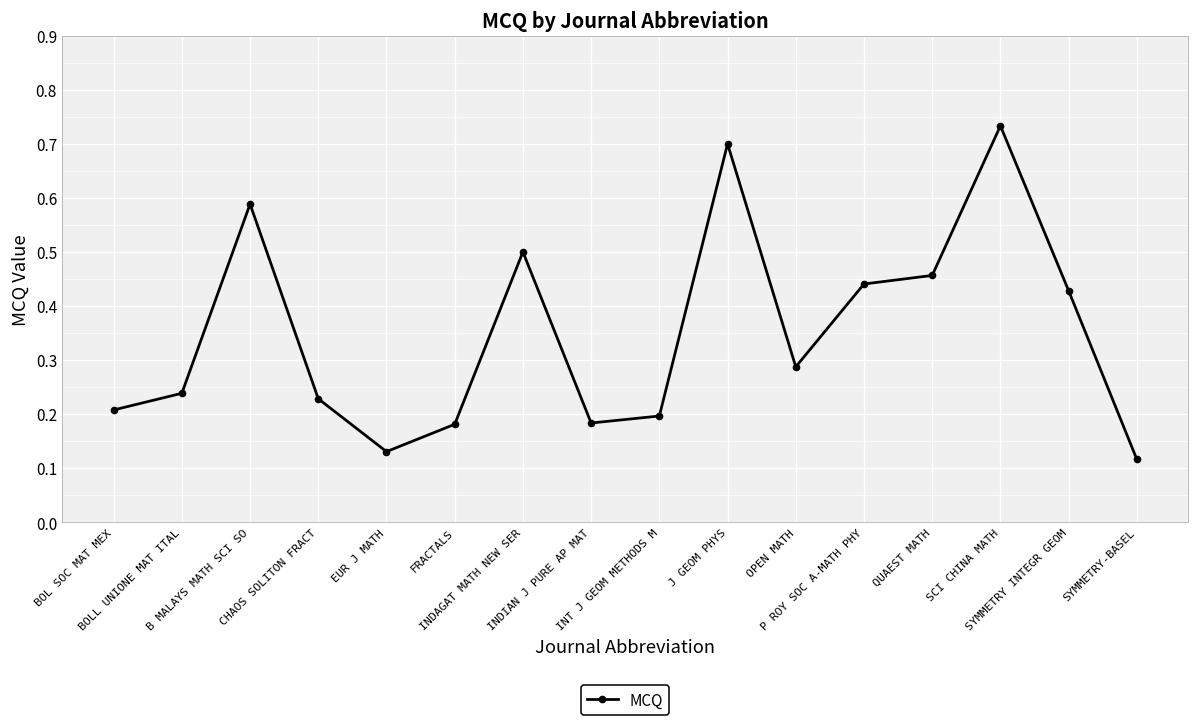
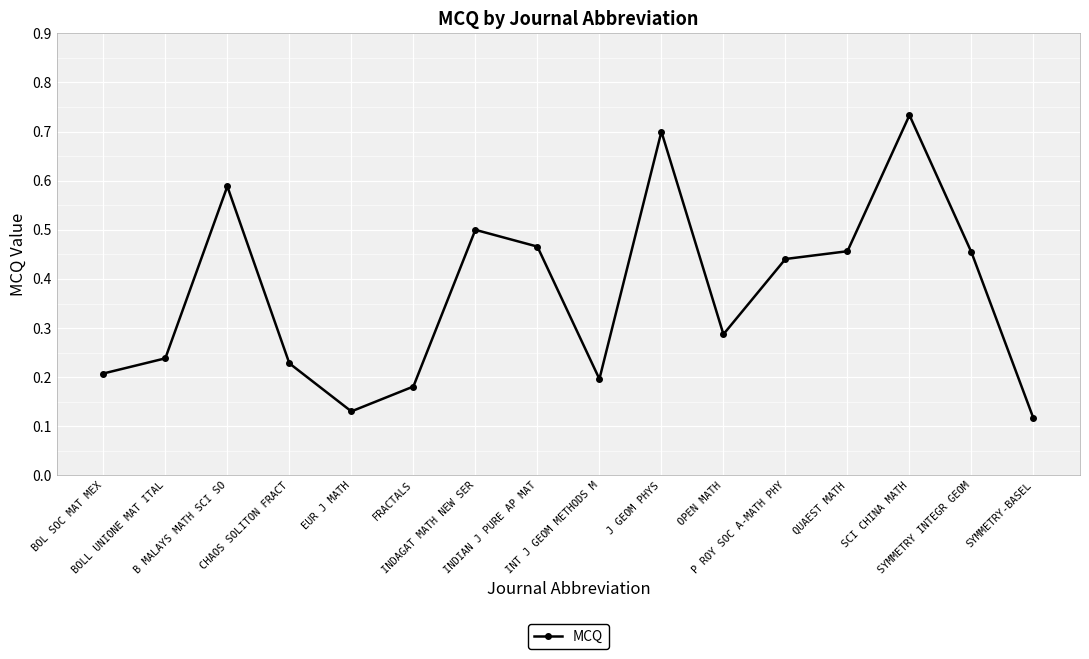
  {
    "BOL SOC MAT MEX": 0.21,
    "BOLL UNIONE MAT ITAL": 0.24,
    "B MALAYS MATH SCI SO": 0.59,
    "CHAOS SOLITON FRACT": 0.23,
    "EUR J MATH": 0.13,
    "FRACTALS": 0.18,
    "INDAGAT MATH NEW SER": 0.50,
-   "INDIAN J PURE AP MAT": 0.18,
+   "INDIAN J PURE AP MAT": 0.47,
    "INT J GEOM METHODS M": 0.20,
    "J GEOM PHYS": 0.70,
    "OPEN MATH": 0.29,
    "P ROY SOC A-MATH PHY": 0.44,
    "QUAEST MATH": 0.46,
    "SCI CHINA MATH": 0.73,
-   "SYMMETRY INTEGR GEOM": 0.43,
+   "SYMMETRY INTEGR GEOM": 0.45,
    "SYMMETRY-BASEL": 0.12
  }
